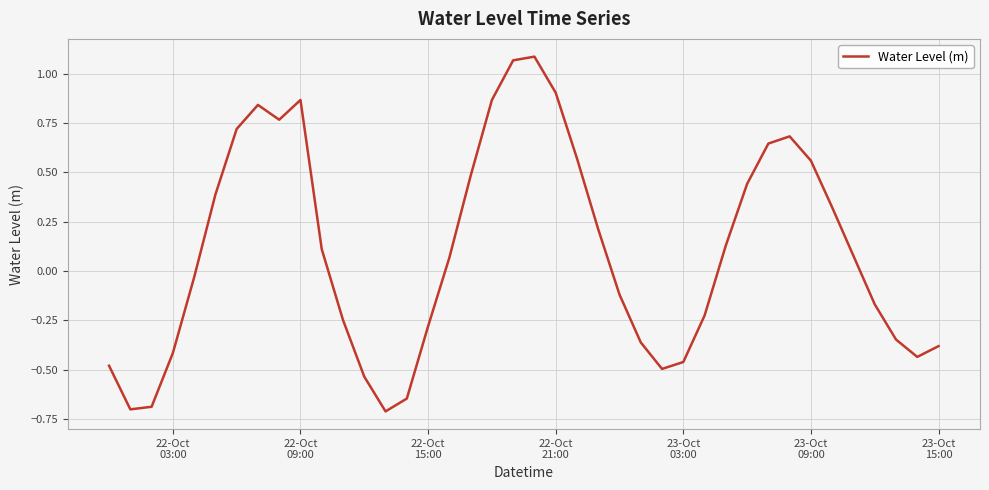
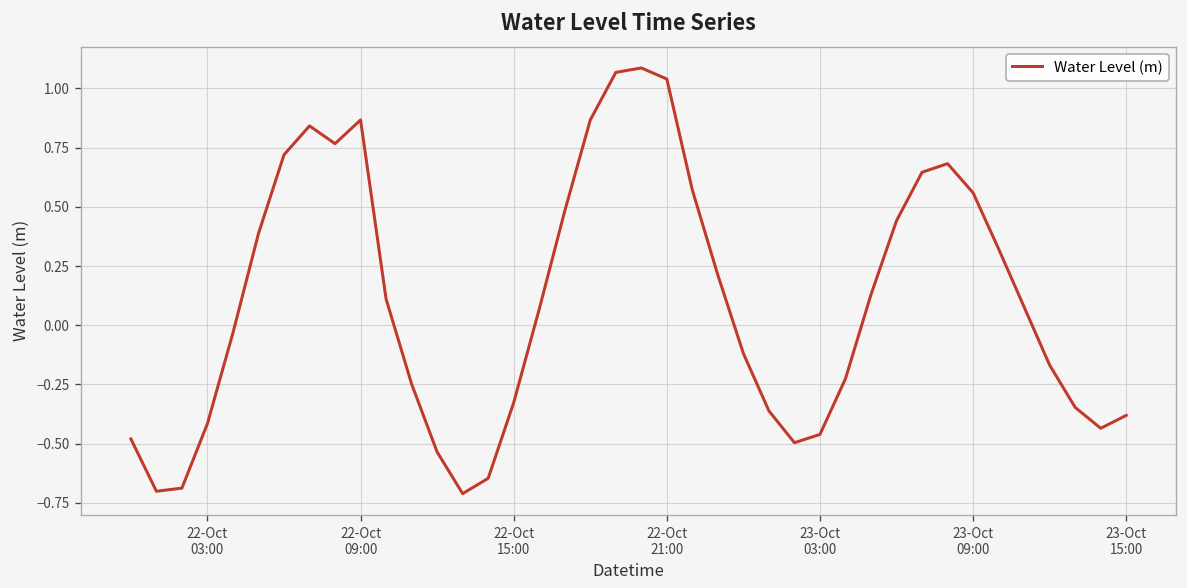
  {
    "22-Oct 03:00": -0.42,
    "22-Oct 09:00": 0.87,
-   "22-Oct 15:00": -0.28,
-   "22-Oct 21:00": 0.90,
+   "22-Oct 15:00": -0.33,
+   "22-Oct 21:00": 1.04,
    "23-Oct 03:00": -0.46,
    "23-Oct 09:00": 0.56,
    "23-Oct 15:00": -0.38
  }
